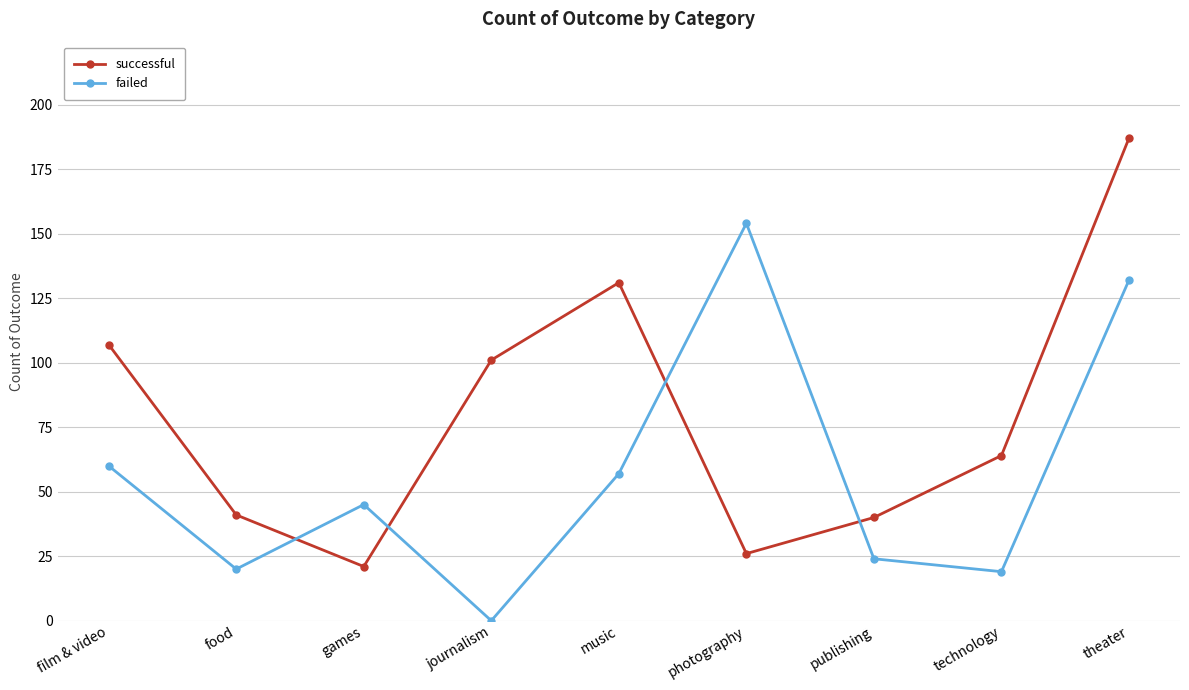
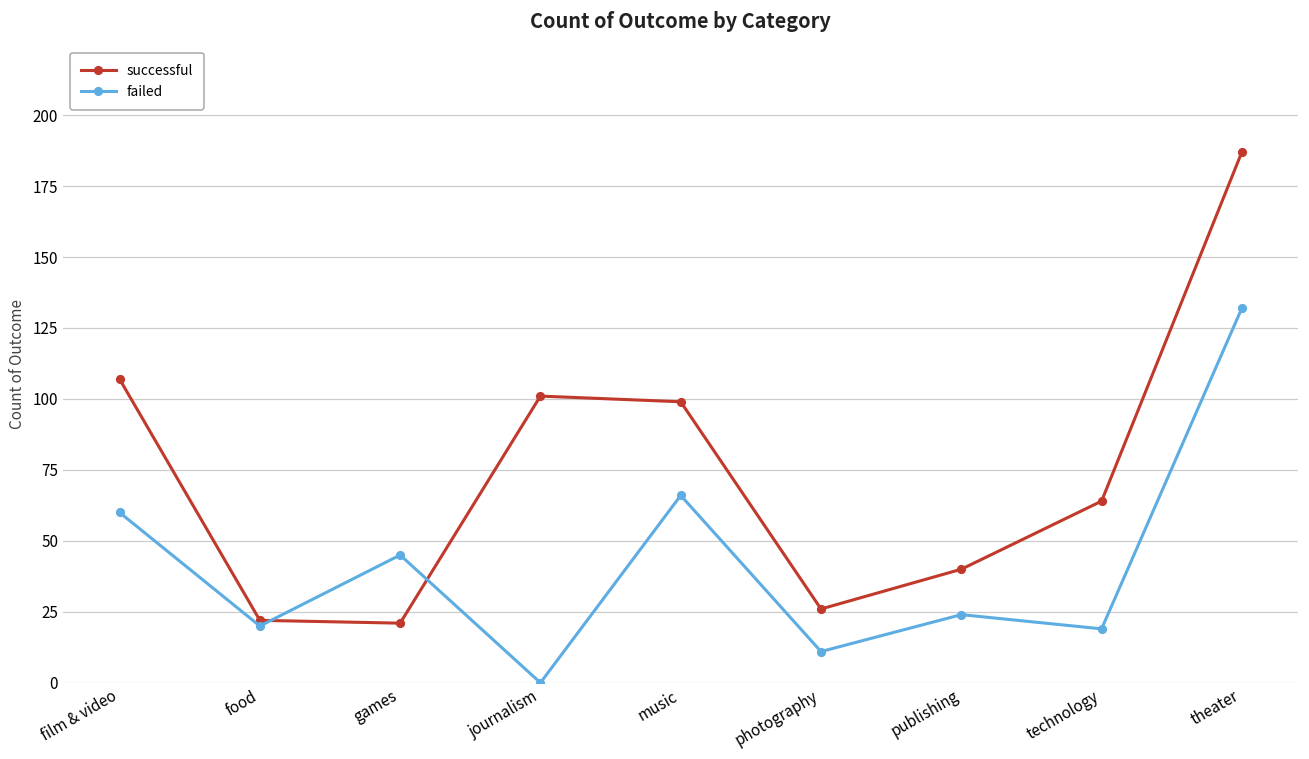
  {
    "successful": {
      "film & video": 107,
-     "food": 41,
+     "food": 22,
      "games": 21,
      "journalism": 101,
-     "music": 131,
+     "music": 99,
      "photography": 26,
      "publishing": 40,
      "technology": 64,
      "theater": 187
    },
    "failed": {
      "film & video": 60,
      "food": 20,
      "games": 45,
      "journalism": 0,
-     "music": 57,
-     "photography": 154,
+     "music": 66,
+     "photography": 11,
      "publishing": 24,
      "technology": 19,
      "theater": 132
    }
  }
